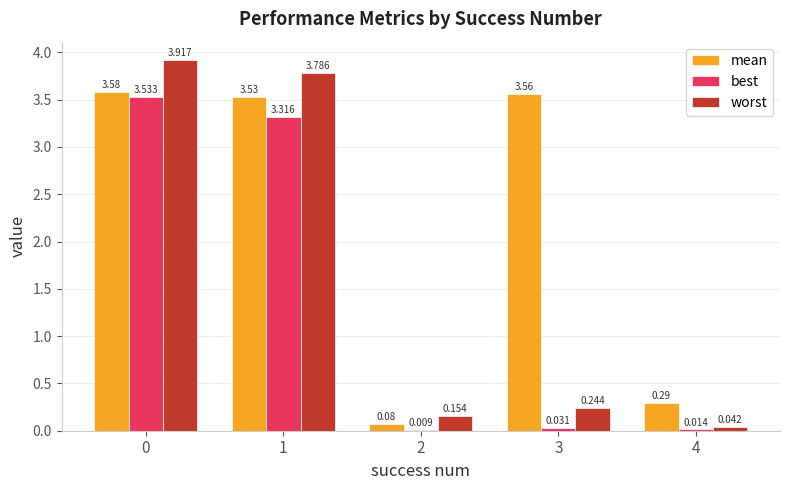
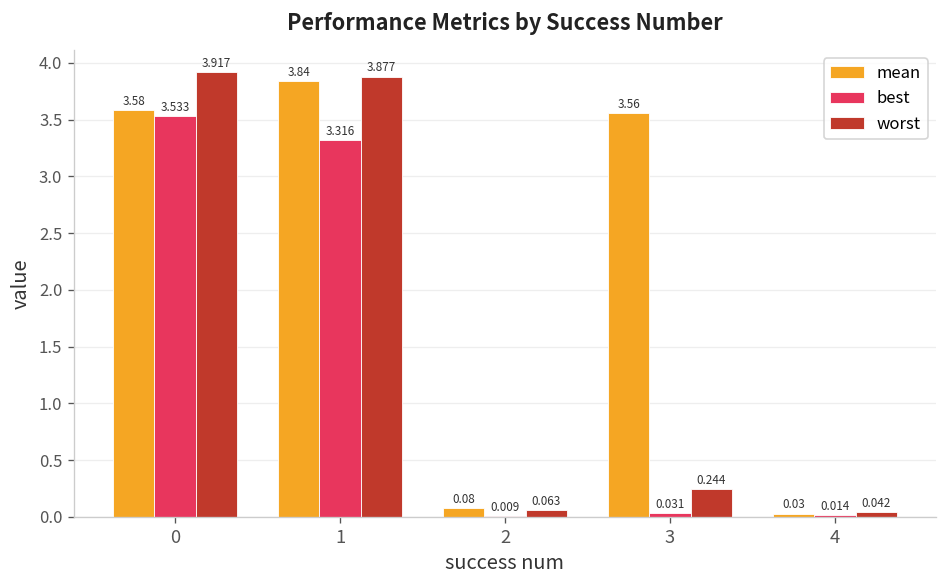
  {
    "mean": {
      "0": 3.58,
-     "1": 3.53,
+     "1": 3.84,
      "2": 0.08,
      "3": 3.56,
-     "4": 0.29
+     "4": 0.03
    },
    "best": {
      "0": 3.533,
      "1": 3.316,
      "2": 0.009,
      "3": 0.031,
      "4": 0.014
    },
    "worst": {
      "0": 3.917,
-     "1": 3.786,
-     "2": 0.154,
+     "1": 3.877,
+     "2": 0.063,
      "3": 0.244,
      "4": 0.042
    }
  }
